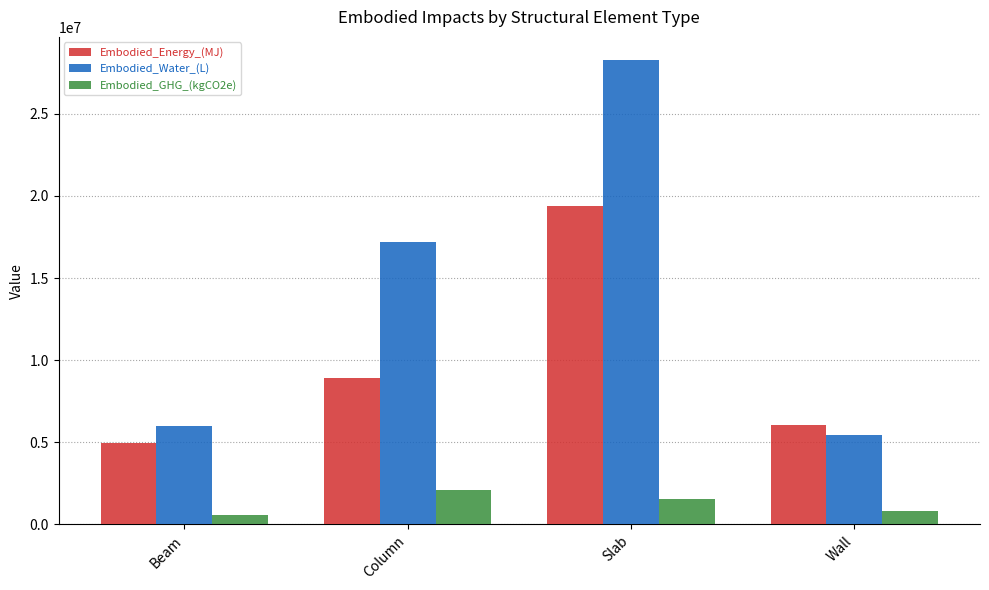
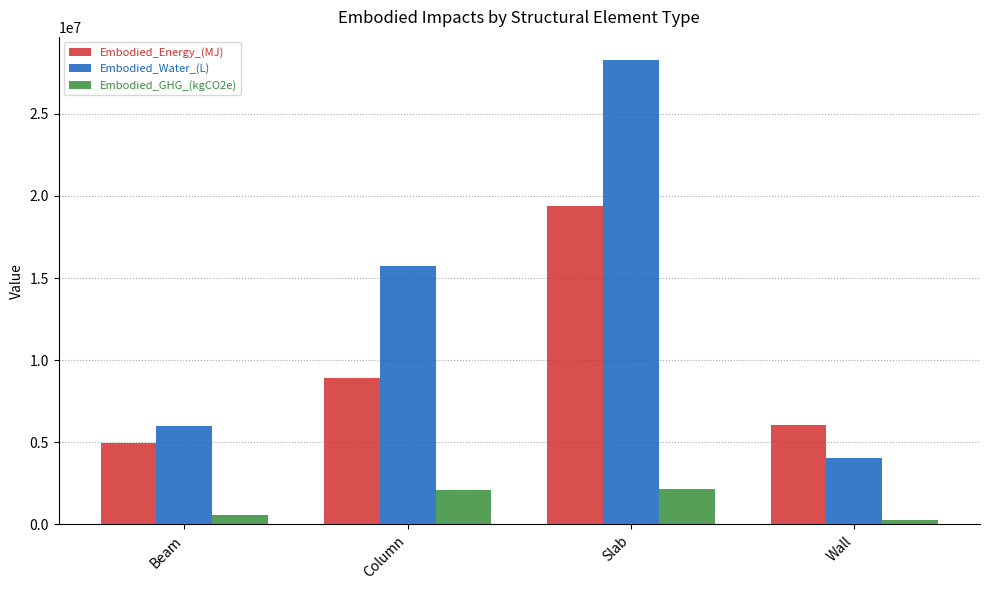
  {
    "Embodied_Energy_(MJ)": {
      "Beam": 5000000,
      "Column": 8900000,
      "Slab": 19400000,
      "Wall": 6100000
    },
    "Embodied_Water_(L)": {
      "Beam": 6000000,
-     "Column": 17200000,
+     "Column": 15800000,
      "Slab": 28300000,
-     "Wall": 5500000
+     "Wall": 4100000
    },
    "Embodied_GHG_(kgCO2e)": {
      "Beam": 500000,
      "Column": 2100000,
-     "Slab": 1600000,
-     "Wall": 800000
+     "Slab": 2200000,
+     "Wall": 300000
    }
  }
